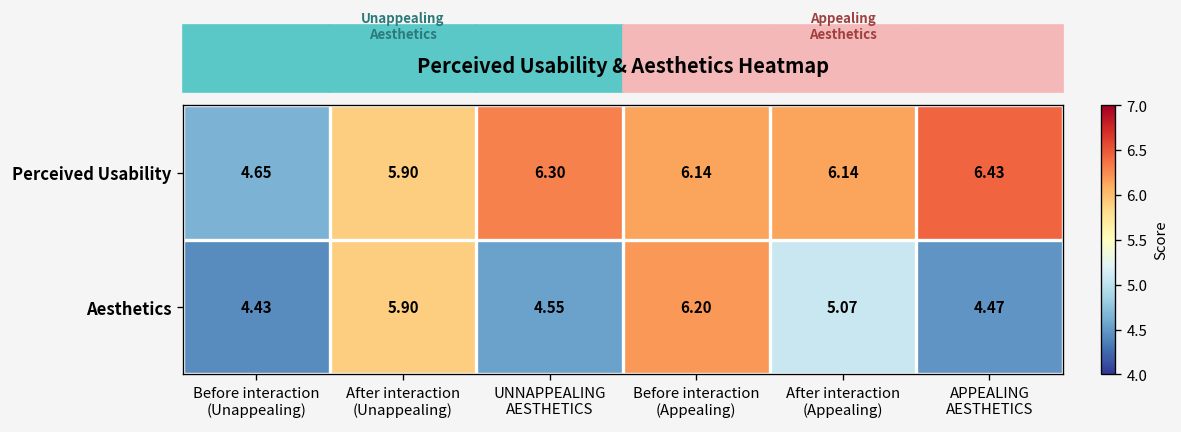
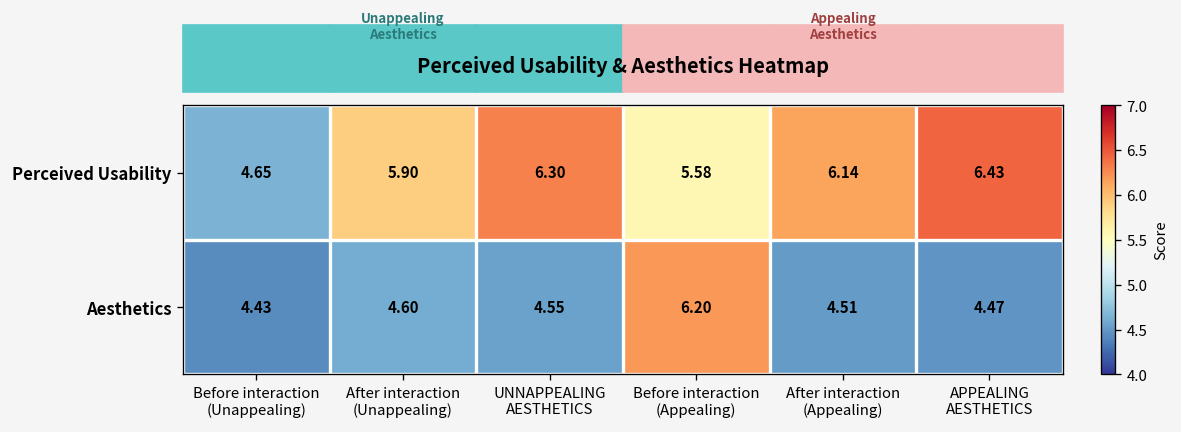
  {
    "Perceived Usability": {
      "Before interaction (Unappealing)": 4.65,
      "After interaction (Unappealing)": 5.90,
      "UNNAPPEALING AESTHETICS": 6.30,
-     "Before interaction (Appealing)": 6.14,
+     "Before interaction (Appealing)": 5.58,
      "After interaction (Appealing)": 6.14,
      "APPEALING AESTHETICS": 6.43
    },
    "Aesthetics": {
      "Before interaction (Unappealing)": 4.43,
-     "After interaction (Unappealing)": 5.90,
+     "After interaction (Unappealing)": 4.60,
      "UNNAPPEALING AESTHETICS": 4.55,
      "Before interaction (Appealing)": 6.20,
-     "After interaction (Appealing)": 5.07,
+     "After interaction (Appealing)": 4.51,
      "APPEALING AESTHETICS": 4.47
    }
  }
